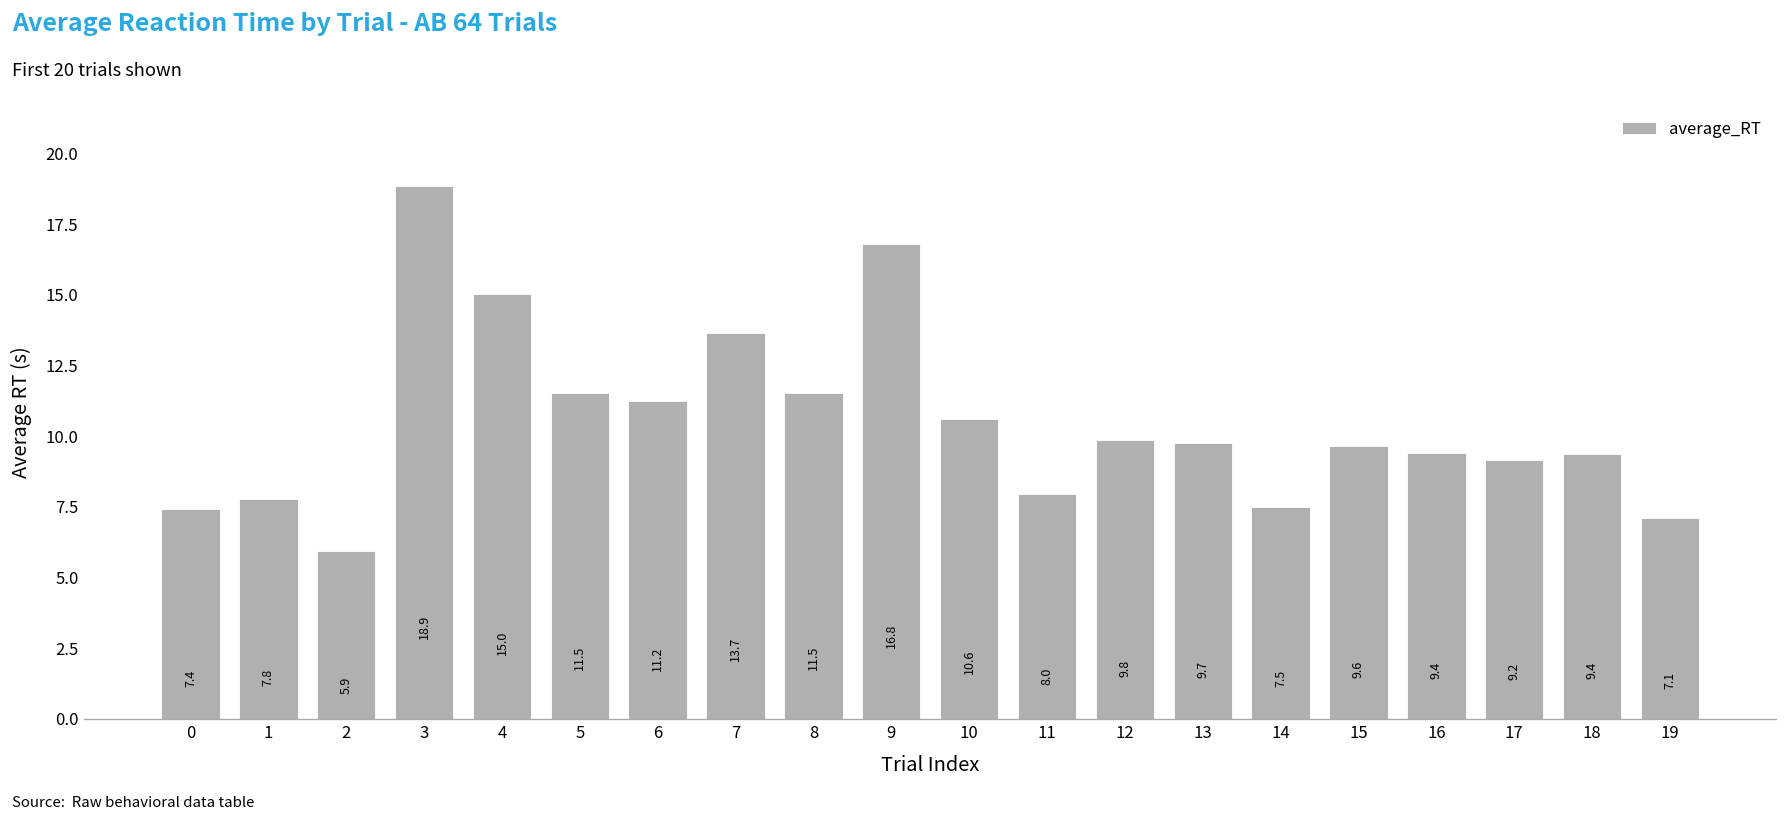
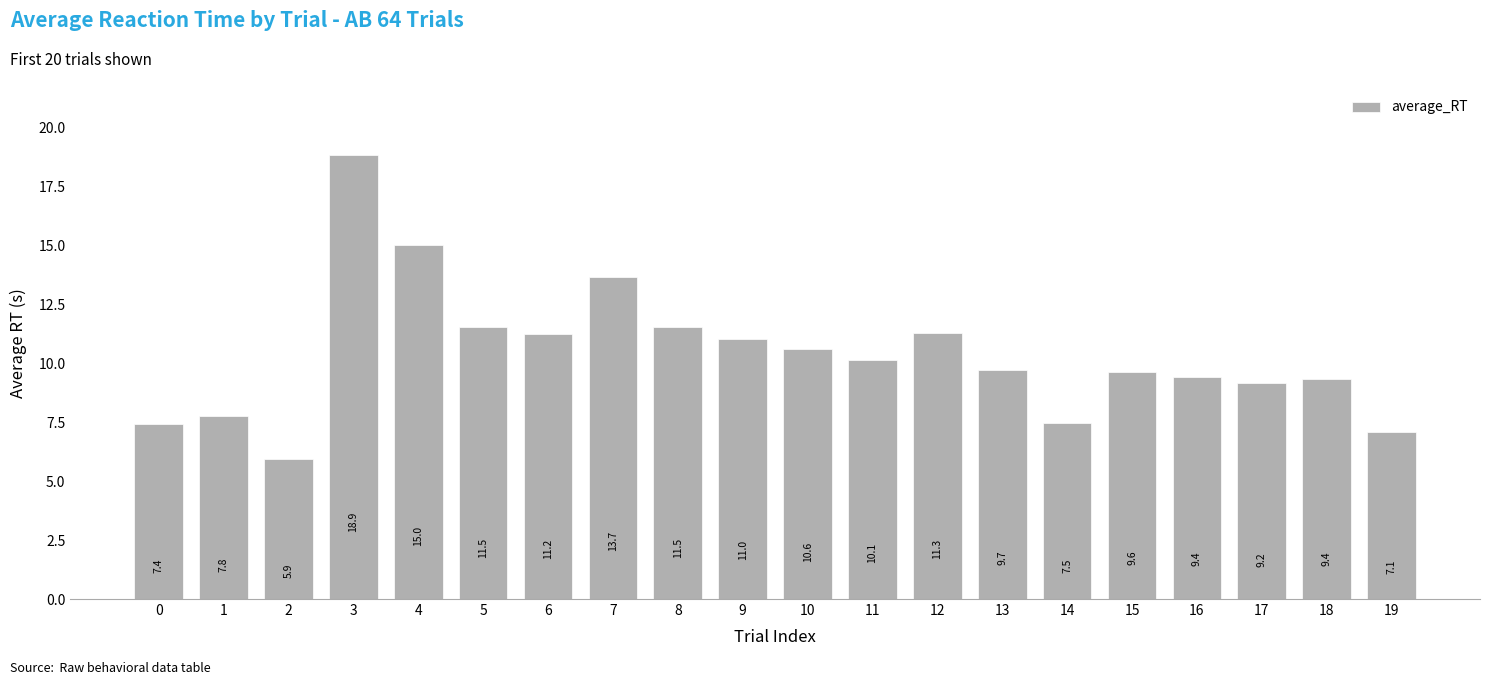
  {
    "0": 7.4,
    "1": 7.8,
    "2": 5.9,
    "3": 18.9,
    "4": 15.0,
    "5": 11.5,
    "6": 11.2,
    "7": 13.7,
    "8": 11.5,
-   "9": 16.8,
+   "9": 11.0,
    "10": 10.6,
-   "11": 8.0,
-   "12": 9.8,
+   "11": 10.1,
+   "12": 11.3,
    "13": 9.7,
    "14": 7.5,
    "15": 9.6,
    "16": 9.4,
    "17": 9.2,
    "18": 9.4,
    "19": 7.1
  }
